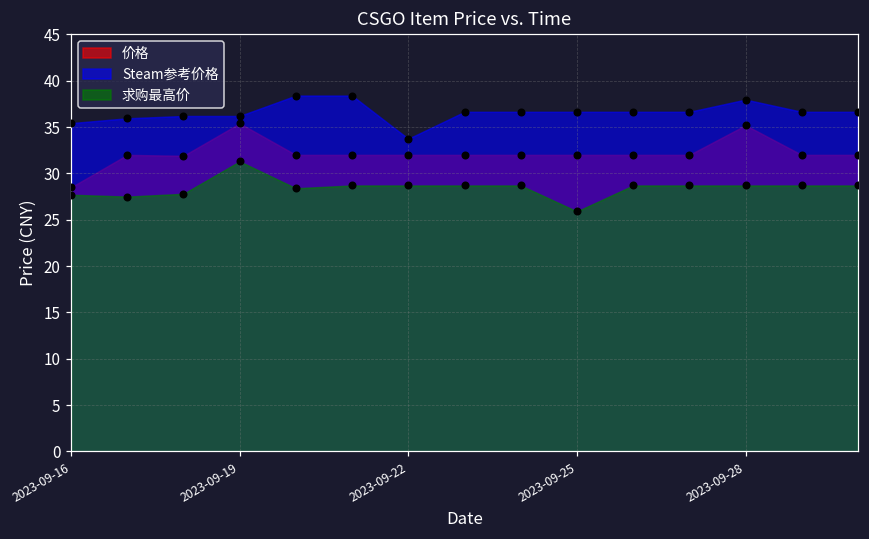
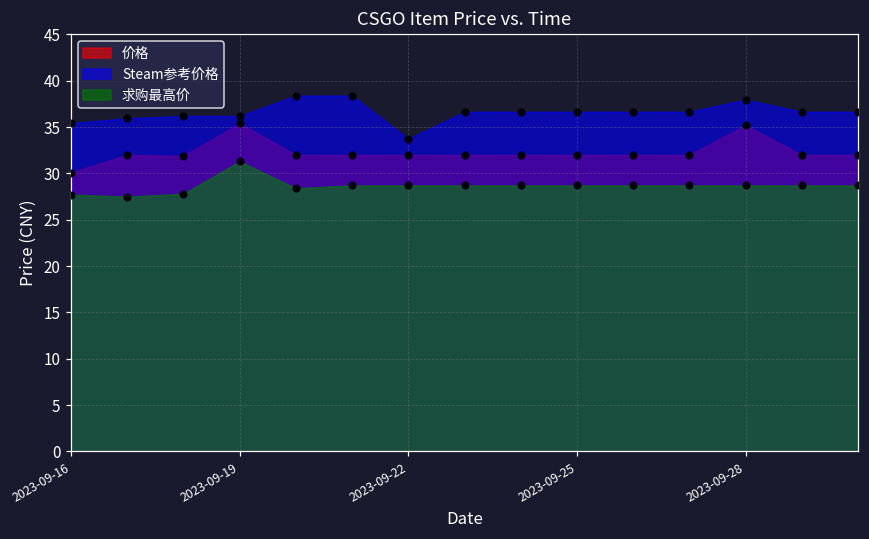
  {
    "价格": {
-     "2023-09-16": 29,
+     "2023-09-16": 30,
      "2023-09-19": 35,
      "2023-09-22": 32,
      "2023-09-25": 32,
      "2023-09-28": 35
    },
    "Steam参考价格": {
      "2023-09-16": 35,
      "2023-09-19": 36,
      "2023-09-22": 34,
      "2023-09-25": 37,
      "2023-09-28": 38
    },
    "求购最高价": {
      "2023-09-16": 28,
      "2023-09-19": 31,
      "2023-09-22": 29,
-     "2023-09-25": 26,
+     "2023-09-25": 29,
      "2023-09-28": 29
    }
  }
